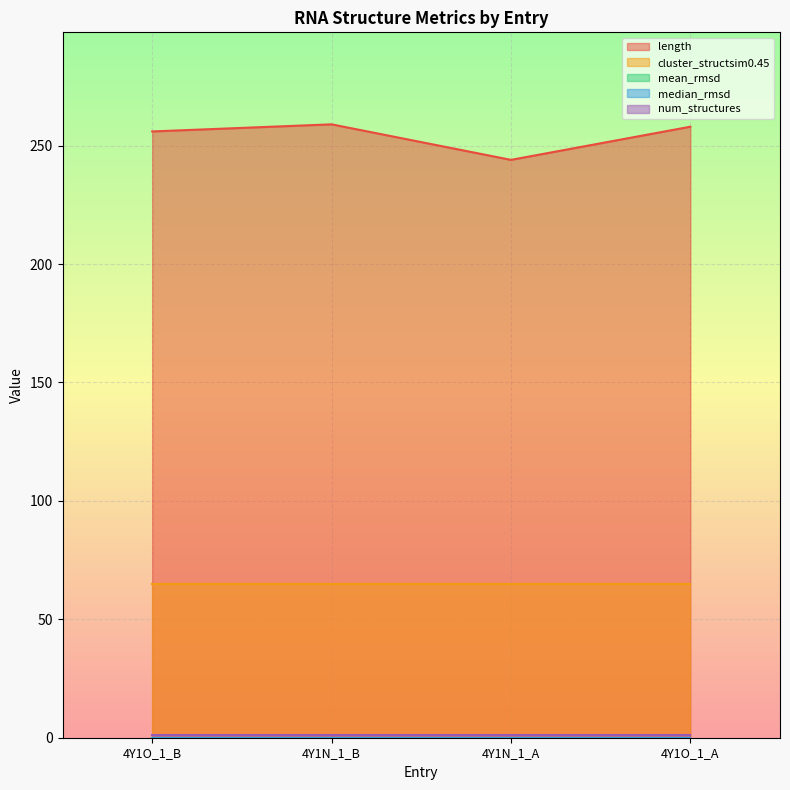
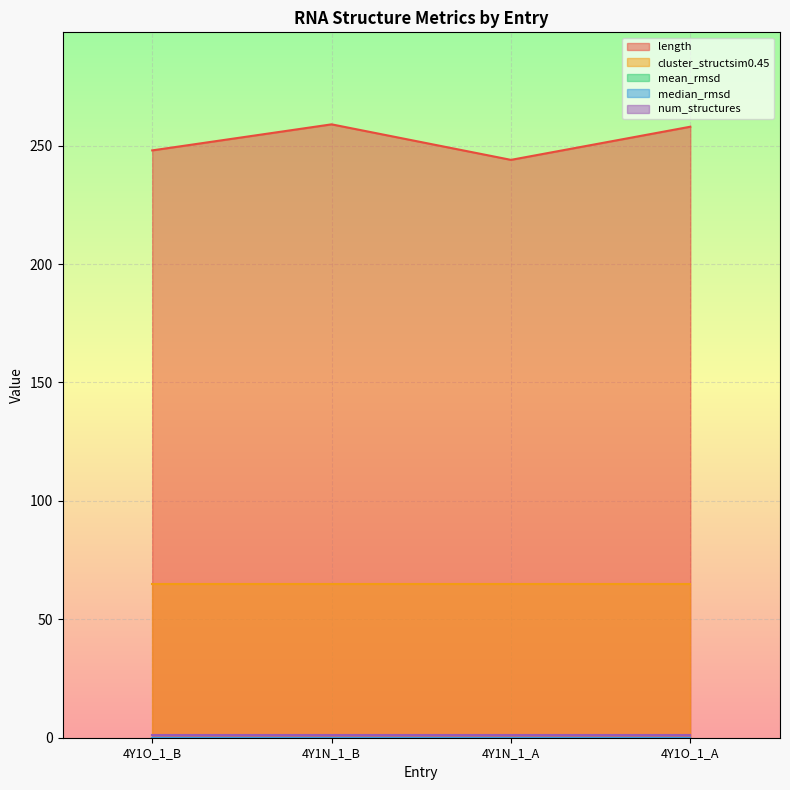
  {
    "length": {
-     "4Y1O_1_B": 256,
+     "4Y1O_1_B": 248,
      "4Y1N_1_B": 259,
      "4Y1N_1_A": 244,
      "4Y1O_1_A": 258
    },
    "cluster_structsim0.45": {
      "4Y1O_1_B": 65,
      "4Y1N_1_B": 65,
      "4Y1N_1_A": 65,
      "4Y1O_1_A": 65
    }
  }
